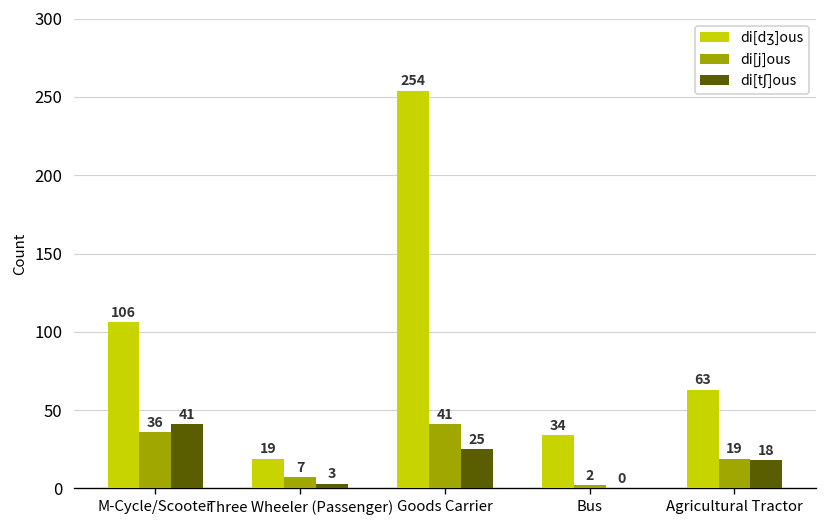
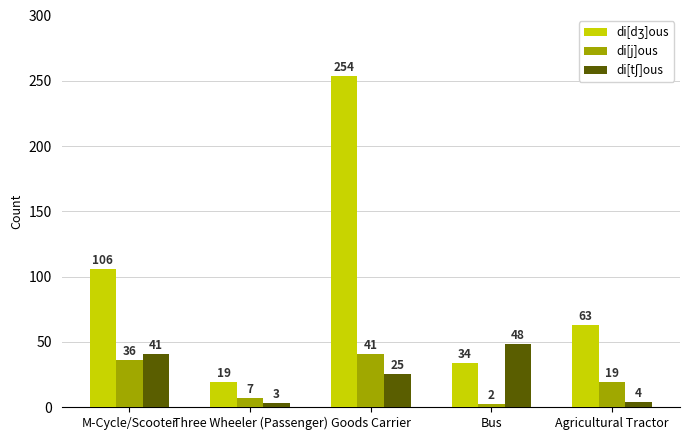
  {
    "di[tʃ]ous": {
      "M-Cycle/Scooter": 41,
      "Three Wheeler (Passenger)": 3,
      "Goods Carrier": 25,
-     "Bus": 0,
-     "Agricultural Tractor": 18
+     "Bus": 48,
+     "Agricultural Tractor": 4
    }
  }
